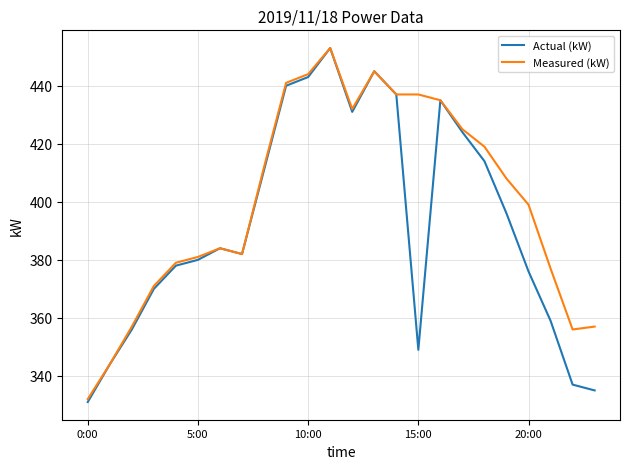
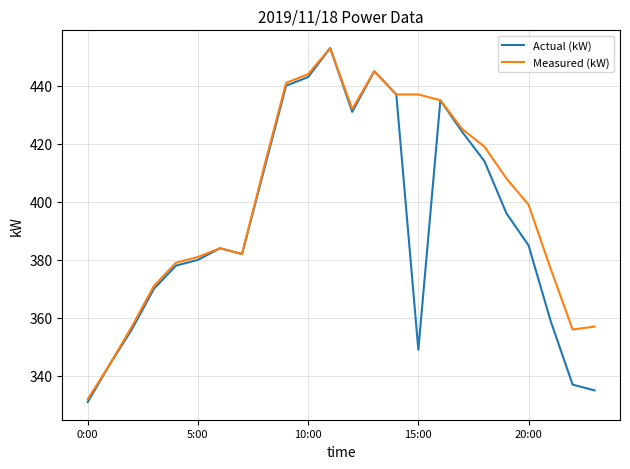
  {
    "Actual (kW)": {
      "0:00": 331,
      "5:00": 380,
      "10:00": 443,
      "15:00": 349,
-     "20:00": 376
+     "20:00": 385
    },
    "Measured (kW)": {
      "0:00": 332,
      "5:00": 381,
      "10:00": 444,
      "15:00": 437,
      "20:00": 399
    }
  }
